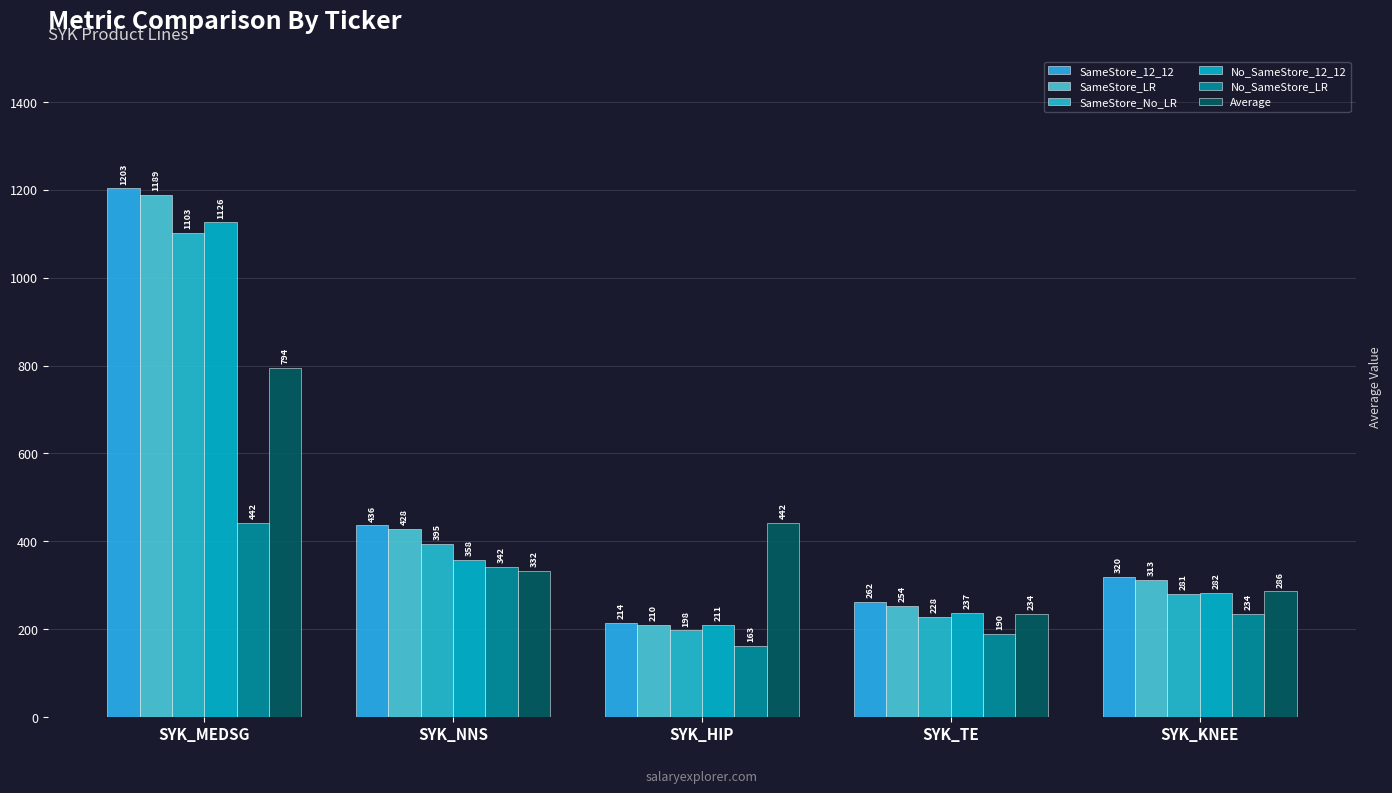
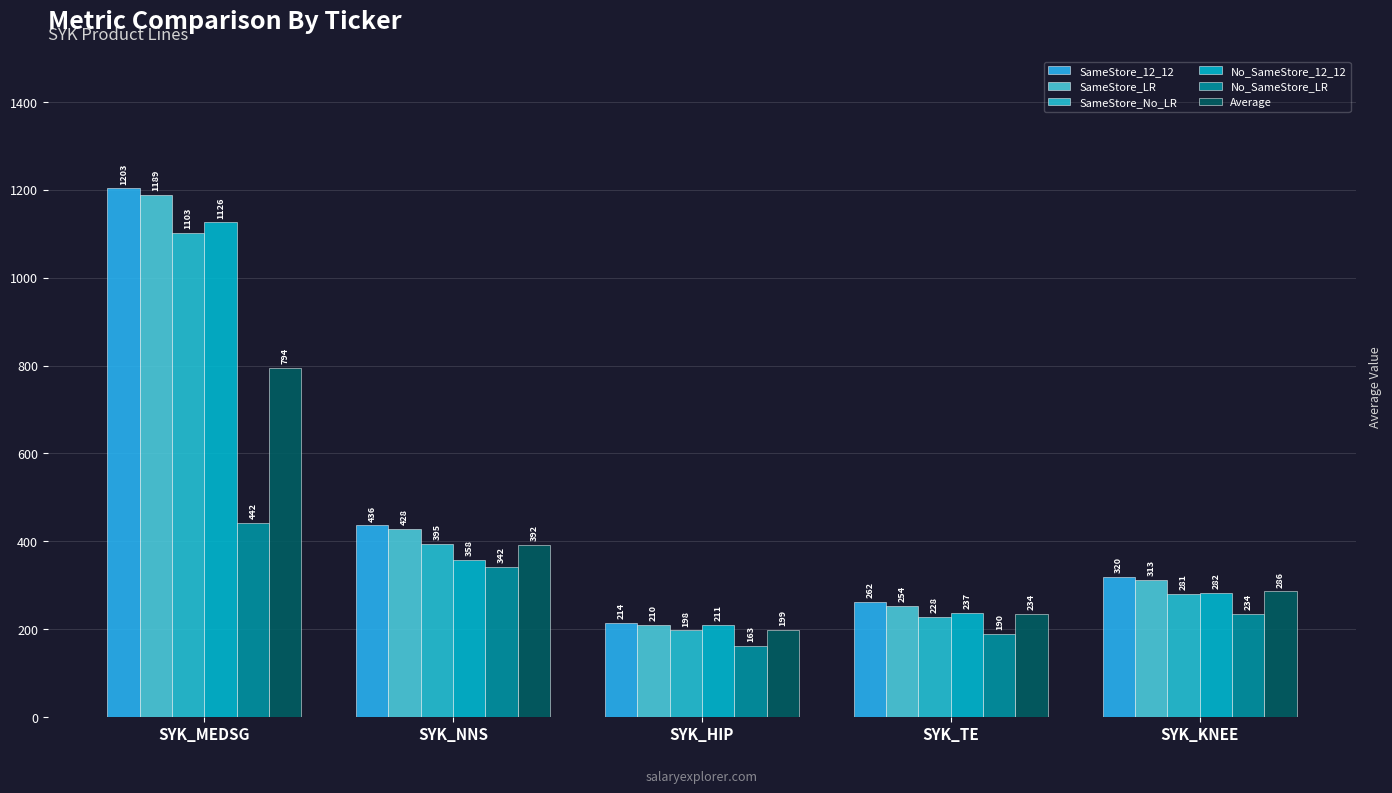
  {
    "Average": {
      "SYK_MEDSG": 794,
-     "SYK_NNS": 332,
-     "SYK_HIP": 442,
+     "SYK_NNS": 392,
+     "SYK_HIP": 199,
      "SYK_TE": 234,
      "SYK_KNEE": 286
    }
  }
